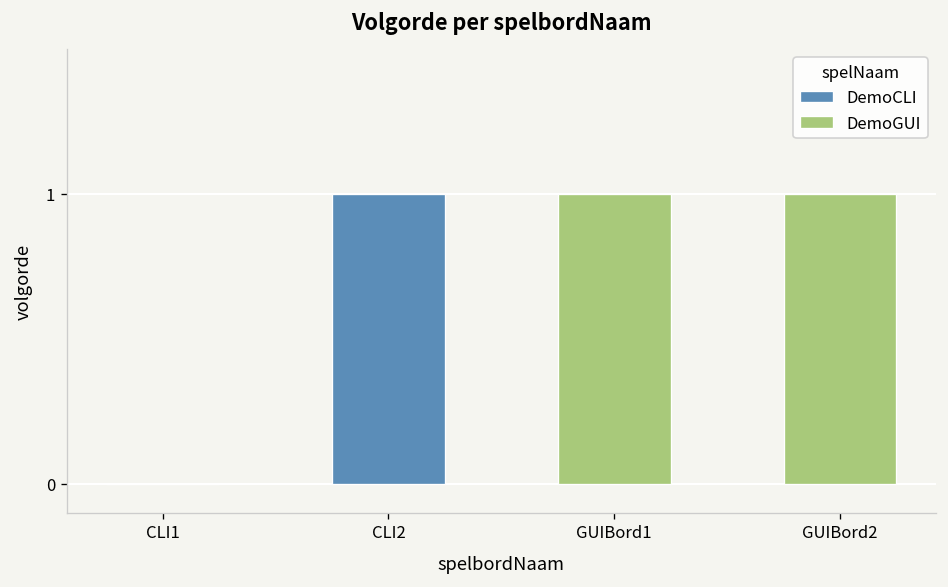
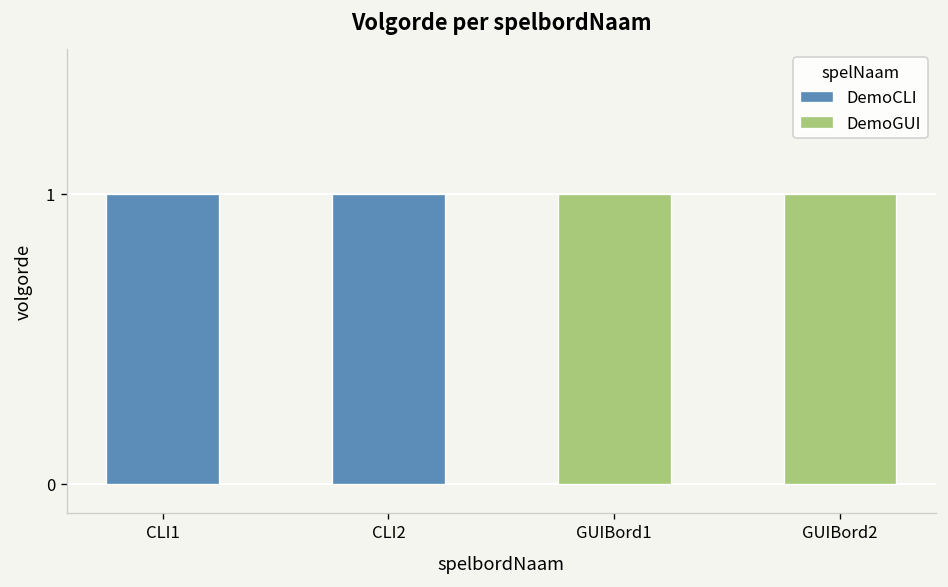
  {
    "DemoCLI": {
-     "CLI1": 0,
+     "CLI1": 1,
      "CLI2": 1
    },
    "DemoGUI": {
      "GUIBord1": 1,
      "GUIBord2": 1
    }
  }
